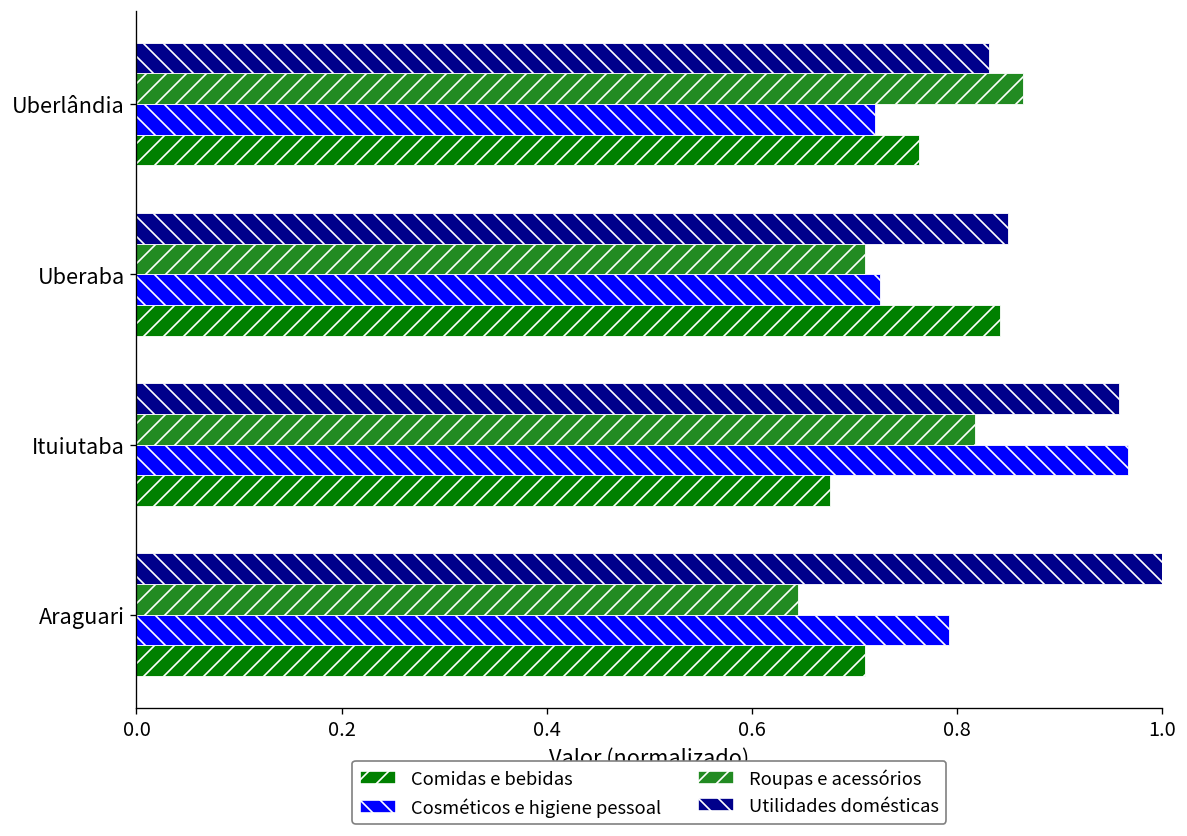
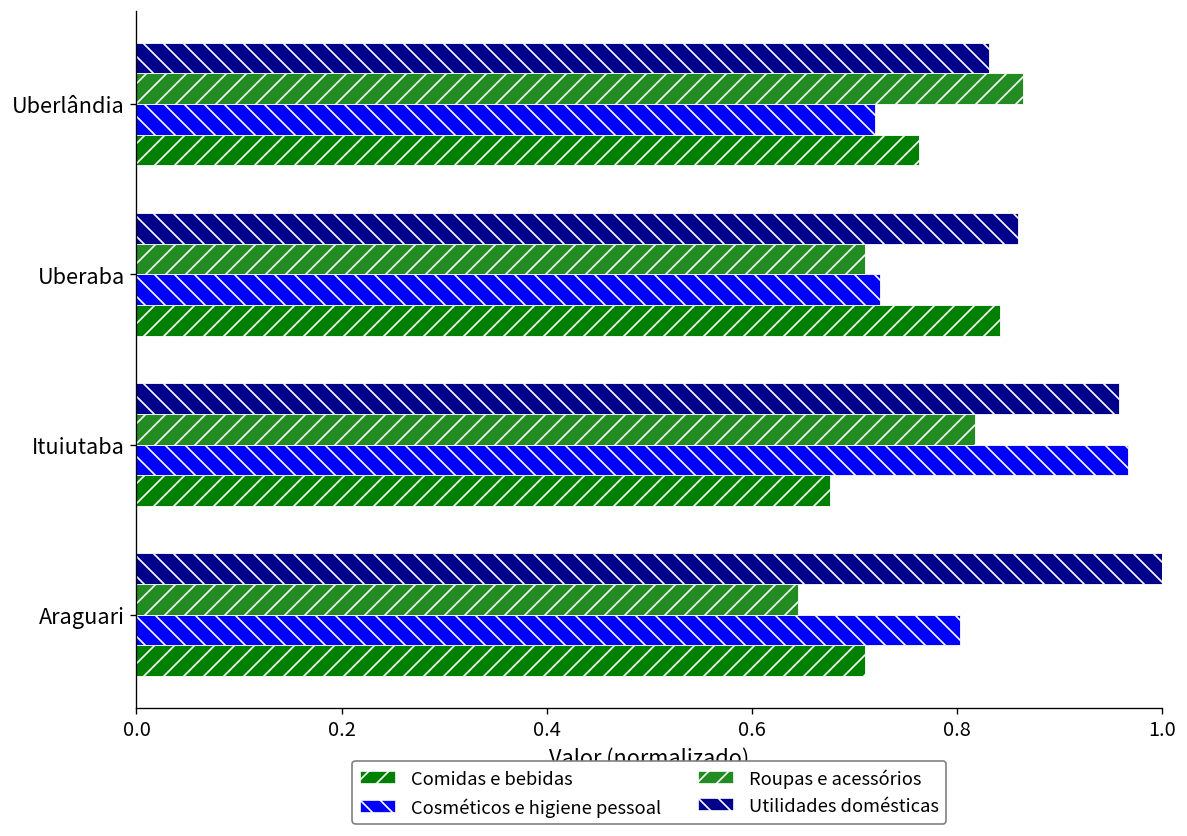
  {
    "Cosméticos e higiene pessoal": {
      "Uberlândia": 0.72,
      "Uberaba": 0.73,
      "Ituiutaba": 0.97,
-     "Araguari": 0.79
+     "Araguari": 0.80
    },
    "Utilidades domésticas": {
      "Uberlândia": 0.83,
-     "Uberaba": 0.85,
+     "Uberaba": 0.86,
      "Ituiutaba": 0.96,
      "Araguari": 1.00
    }
  }
